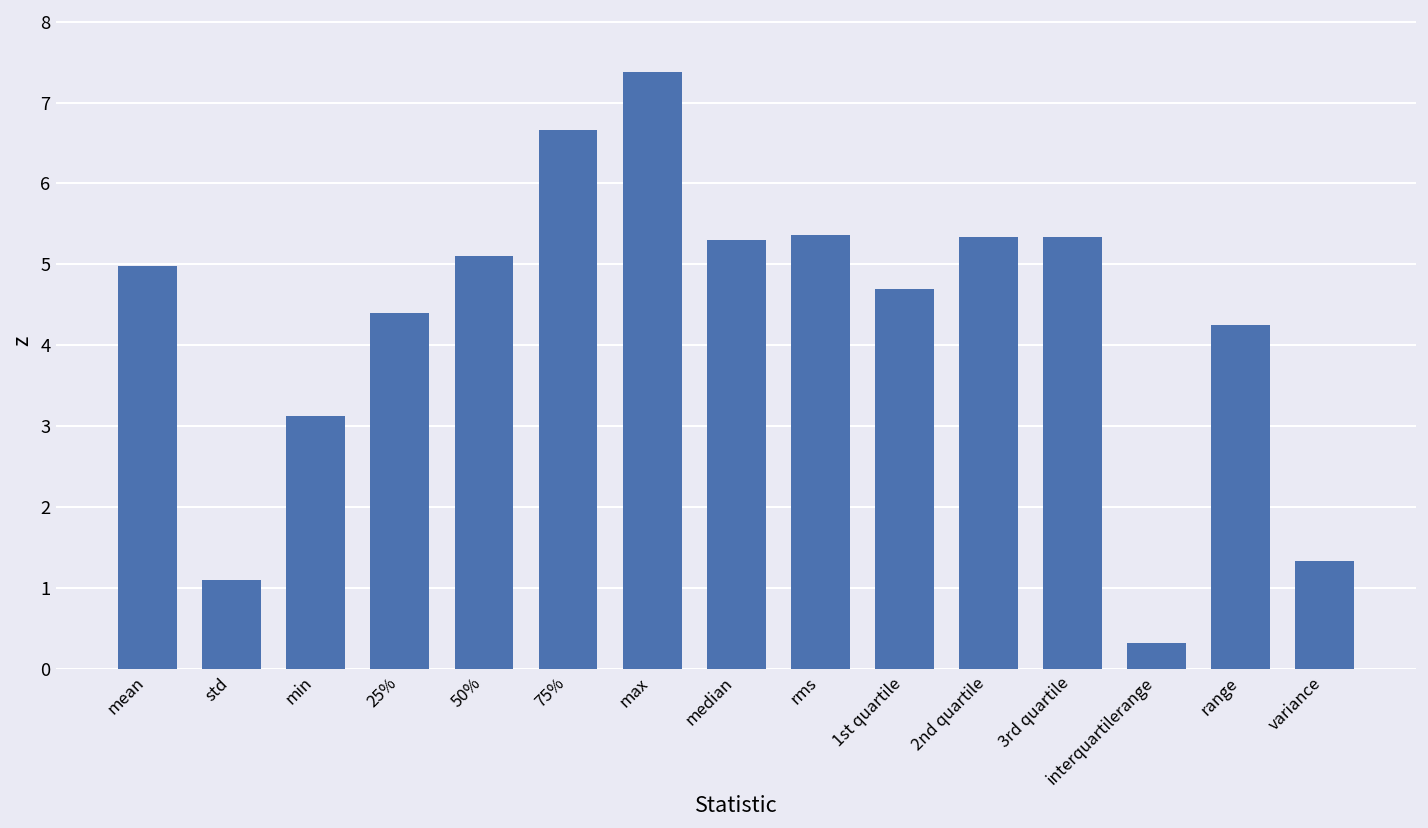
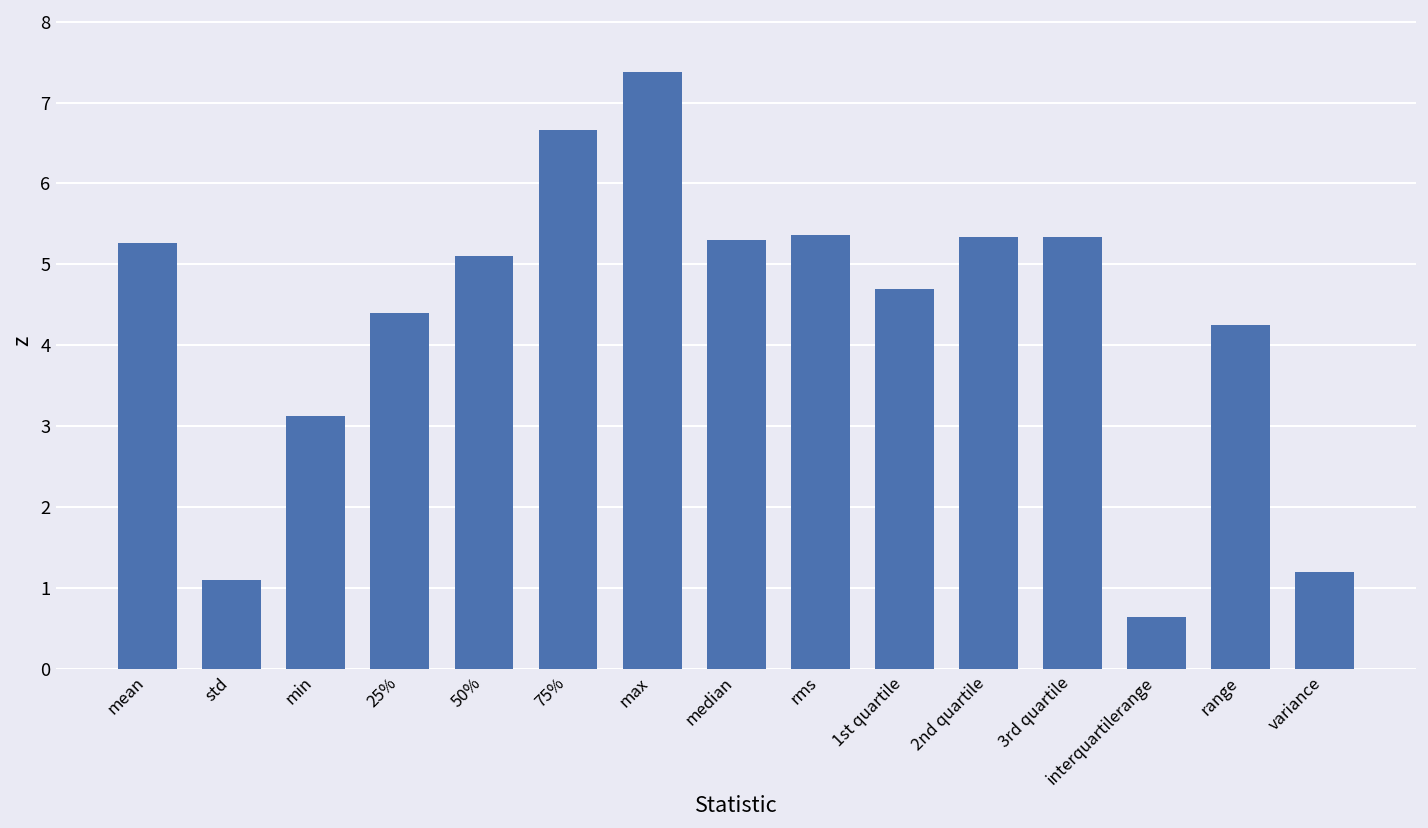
  {
-   "mean": 5.0,
+   "mean": 5.3,
    "std": 1.1,
    "min": 3.1,
    "25%": 4.4,
    "50%": 5.1,
    "75%": 6.7,
    "max": 7.4,
    "median": 5.3,
    "rms": 5.4,
    "1st quartile": 4.7,
    "2nd quartile": 5.3,
    "3rd quartile": 5.3,
-   "interquartilerange": 0.3,
+   "interquartilerange": 0.6,
    "range": 4.3,
-   "variance": 1.3
+   "variance": 1.2
  }
